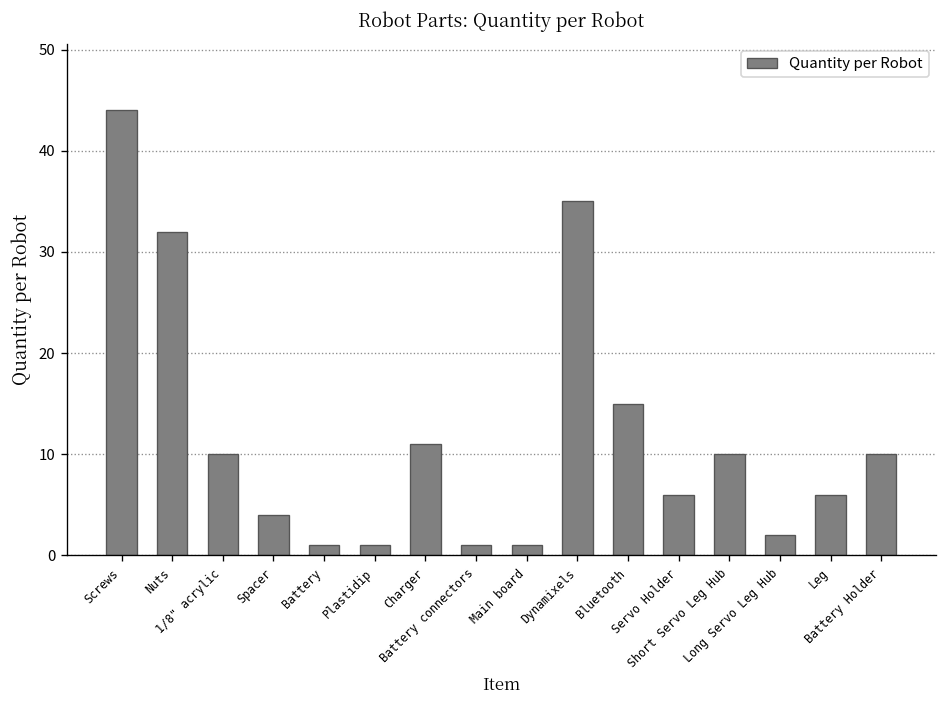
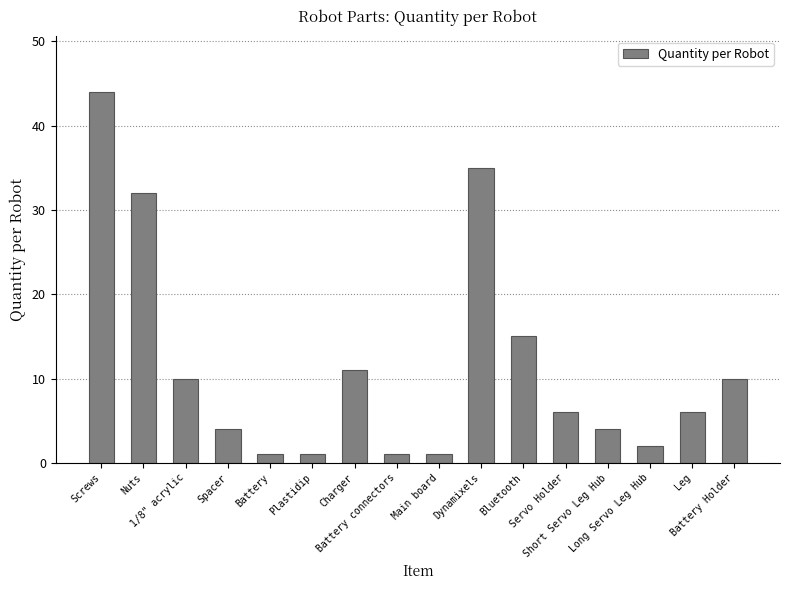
  {
    "Screws": 44,
    "Nuts": 32,
    "1/8\" acrylic": 10,
    "Spacer": 4,
    "Battery": 1,
    "Plastidip": 1,
    "Charger": 11,
    "Battery connectors": 1,
    "Main board": 1,
    "Dynamixels": 35,
    "Bluetooth": 15,
    "Servo Holder": 6,
-   "Short Servo Leg Hub": 10,
+   "Short Servo Leg Hub": 4,
    "Long Servo Leg Hub": 2,
    "Leg": 6,
    "Battery Holder": 10
  }
